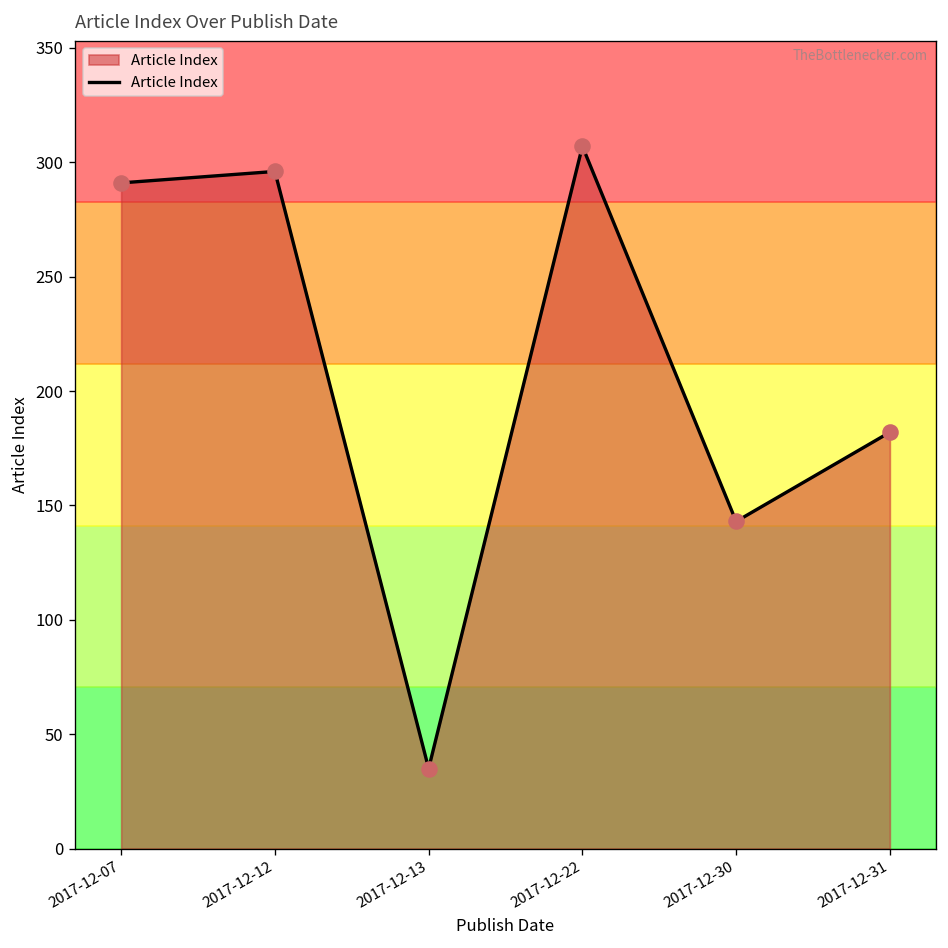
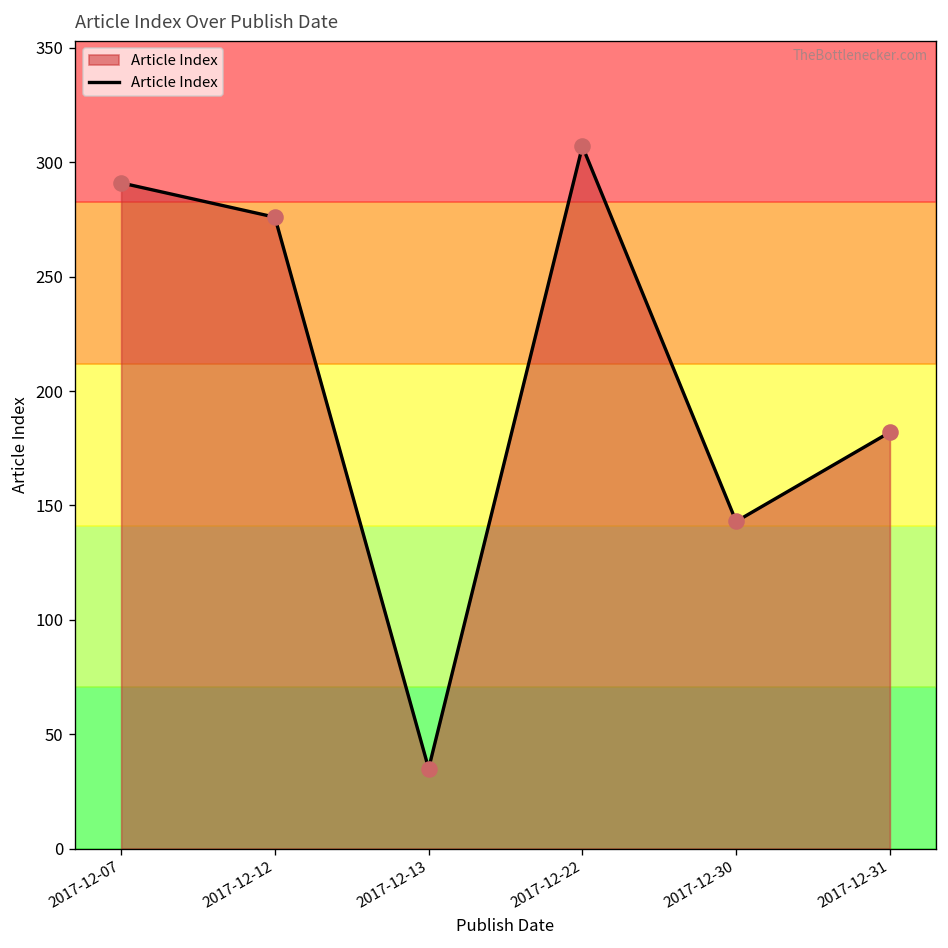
  {
    "2017-12-07": 291,
-   "2017-12-12": 296,
+   "2017-12-12": 276,
    "2017-12-13": 35,
    "2017-12-22": 307,
    "2017-12-30": 143,
    "2017-12-31": 182
  }
